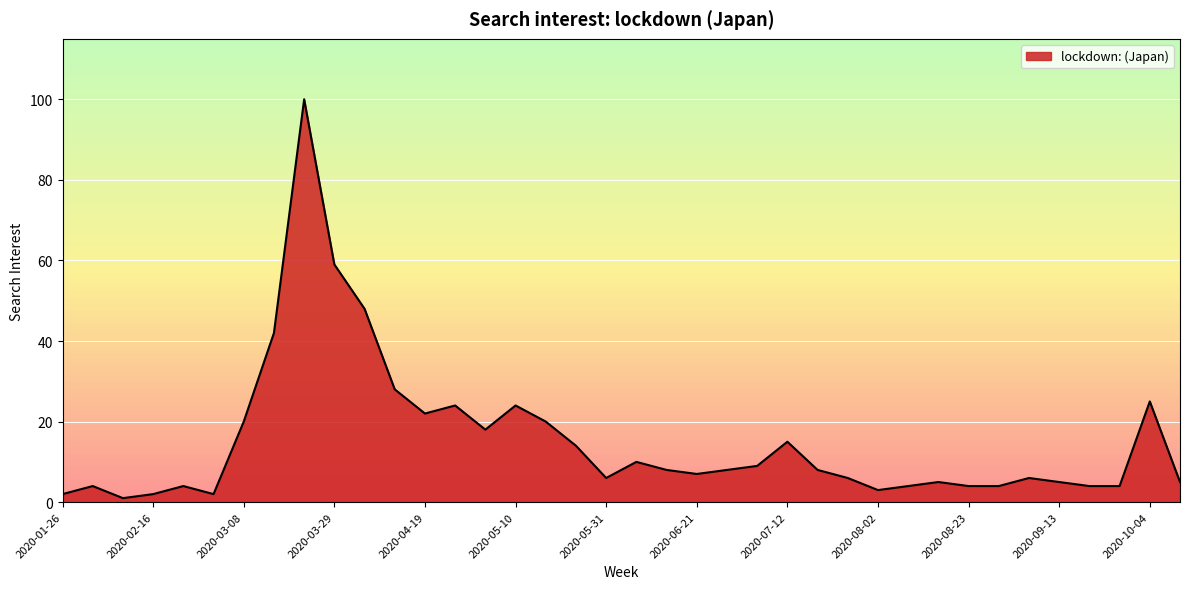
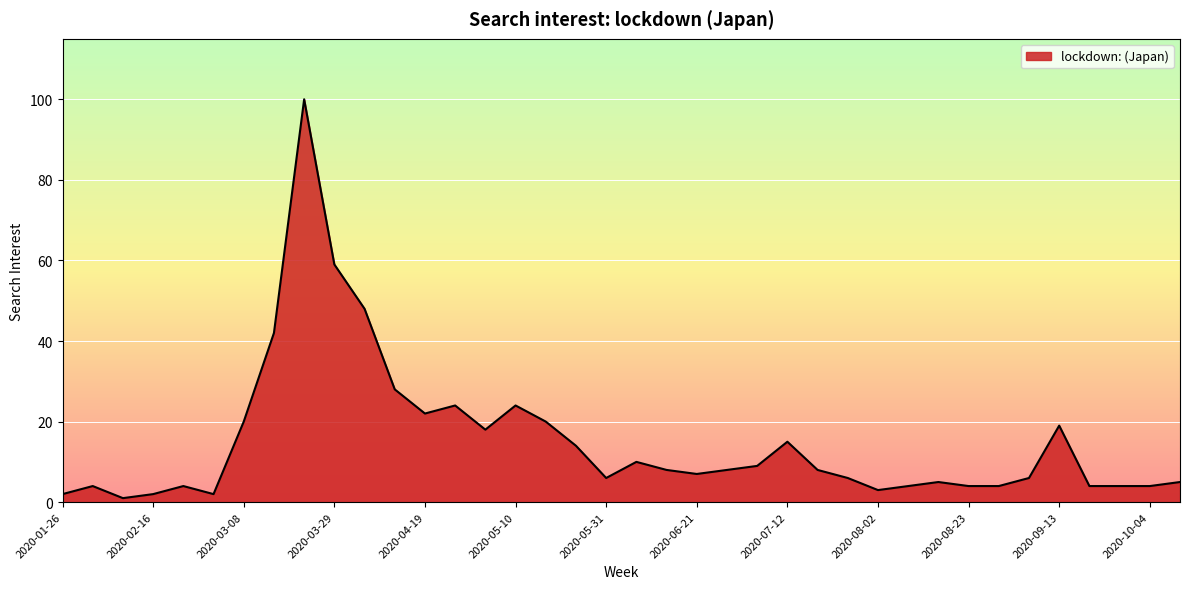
  {
    "2020-01-26": 2,
    "2020-02-16": 2,
    "2020-03-08": 20,
    "2020-03-29": 59,
    "2020-04-19": 22,
    "2020-05-10": 24,
    "2020-05-31": 6,
    "2020-06-21": 7,
    "2020-07-12": 15,
    "2020-08-02": 3,
    "2020-08-23": 4,
-   "2020-09-13": 5,
-   "2020-10-04": 25
+   "2020-09-13": 19,
+   "2020-10-04": 4
  }
